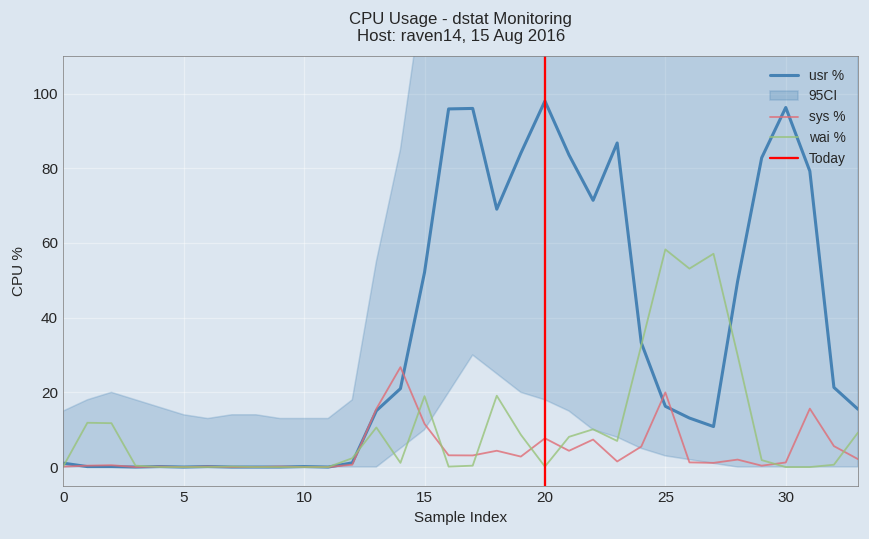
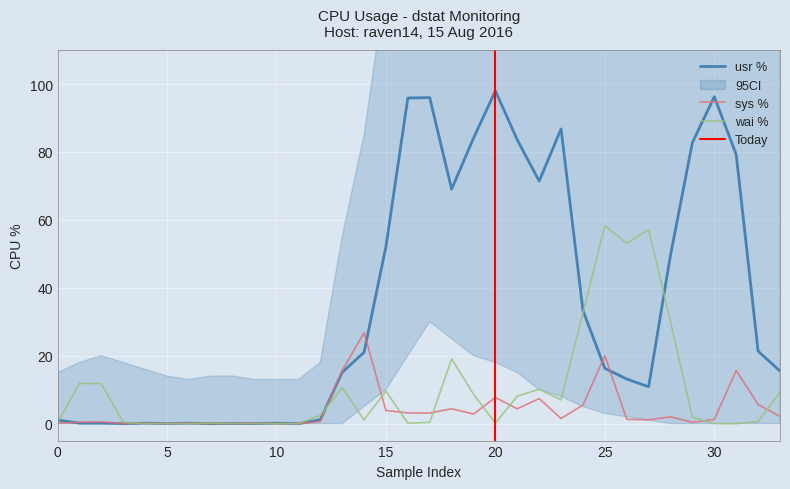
  {
    "sys %": {
-     "15": 12,
+     "15": 4,
      "20": 8,
      "25": 20,
      "30": 1
    },
    "wai %": {
-     "15": 19,
+     "15": 10,
      "20": 0,
      "25": 58,
      "30": 0
    }
  }
